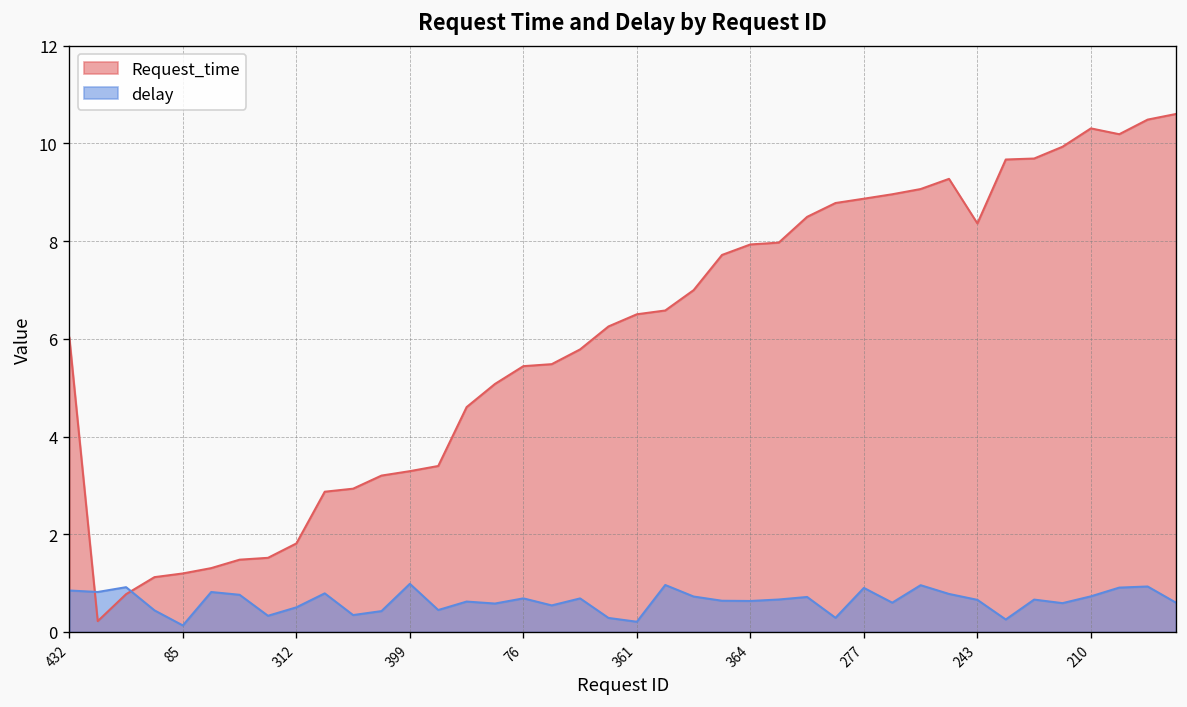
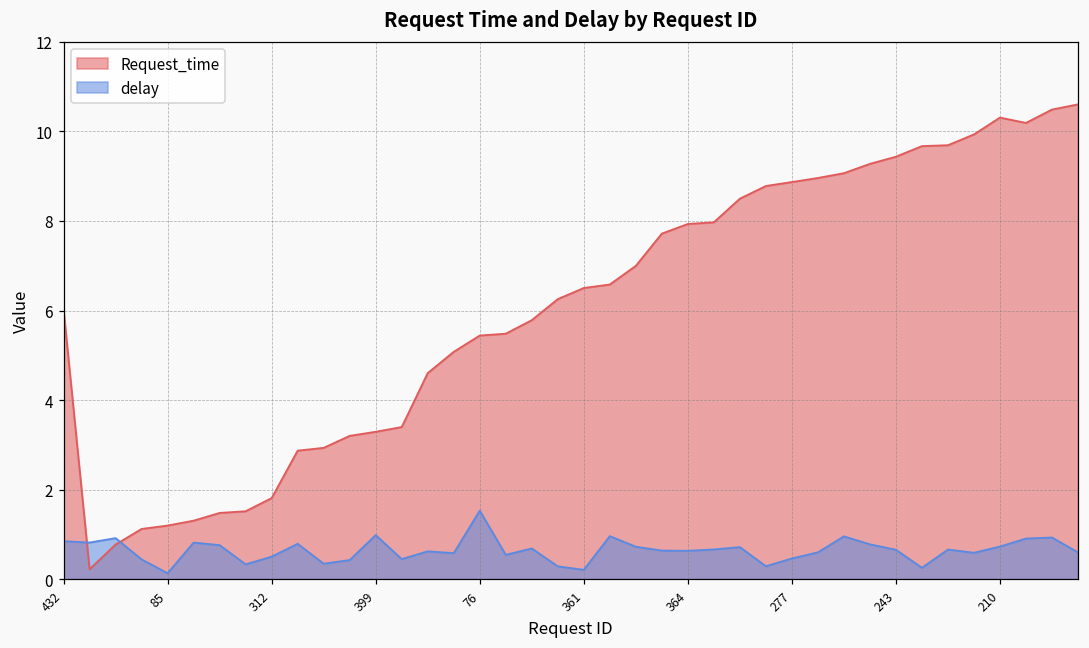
  {
    "Request_time": {
      "432": 6.0,
      "85": 1.2,
      "312": 1.8,
      "399": 3.3,
      "76": 5.4,
      "361": 6.5,
      "364": 7.9,
      "277": 8.9,
-     "243": 8.4,
+     "243": 9.4,
      "210": 10.3
    },
    "delay": {
      "432": 0.8,
      "85": 0.1,
      "312": 0.5,
      "399": 1.0,
-     "76": 0.7,
+     "76": 1.5,
      "361": 0.2,
      "364": 0.6,
-     "277": 0.9,
+     "277": 0.5,
      "243": 0.7,
      "210": 0.7
    }
  }
